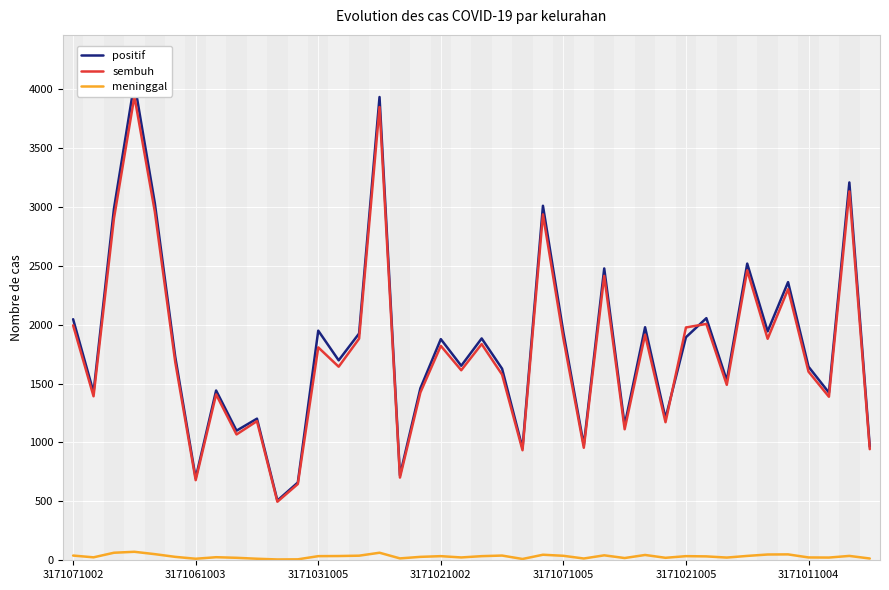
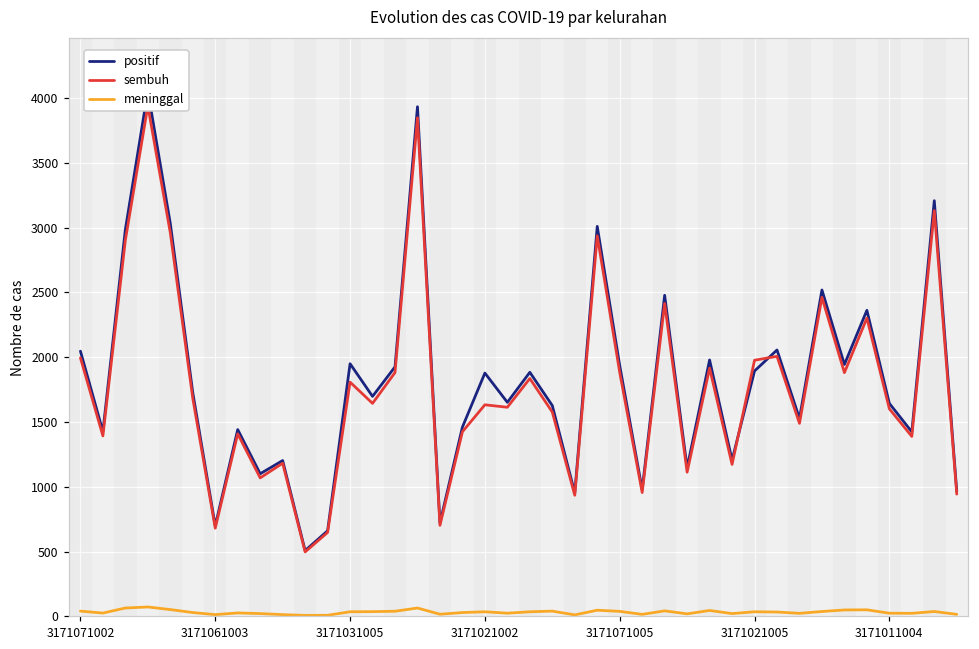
  {
    "positif": {
      "3171071002": 2050,
      "3171031005": 1950,
      "3171021002": 1880,
      "3171071005": 1940,
      "3171021005": 1890,
      "3171011004": 1640
    },
    "sembuh": {
      "3171071002": 1990,
      "3171031005": 1810,
-     "3171021002": 1820,
+     "3171021002": 1630,
      "3171071005": 1880,
      "3171021005": 1980,
      "3171011004": 1600
    },
    "meninggal": {
      "3171071002": 40,
      "3171061003": 10,
      "3171031005": 40,
      "3171021002": 40,
      "3171071005": 40,
      "3171021005": 40,
      "3171011004": 20
    }
  }
